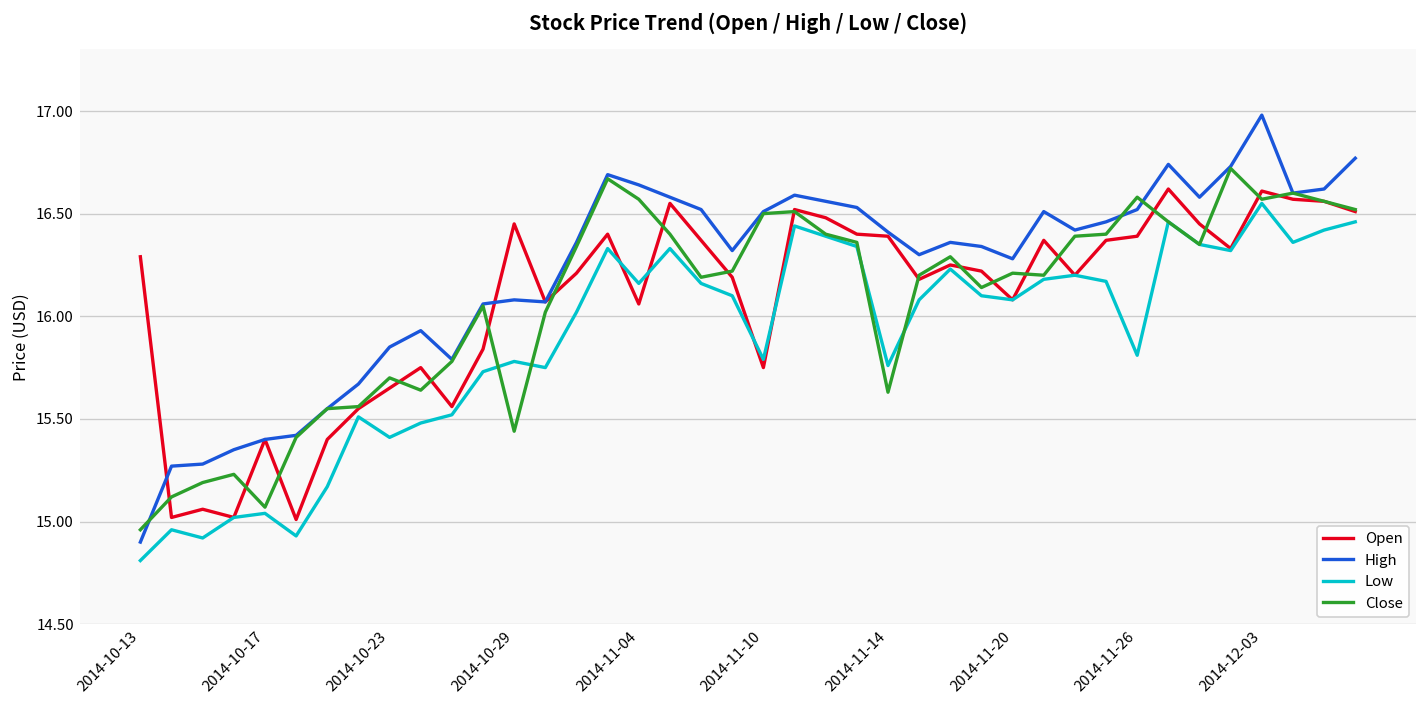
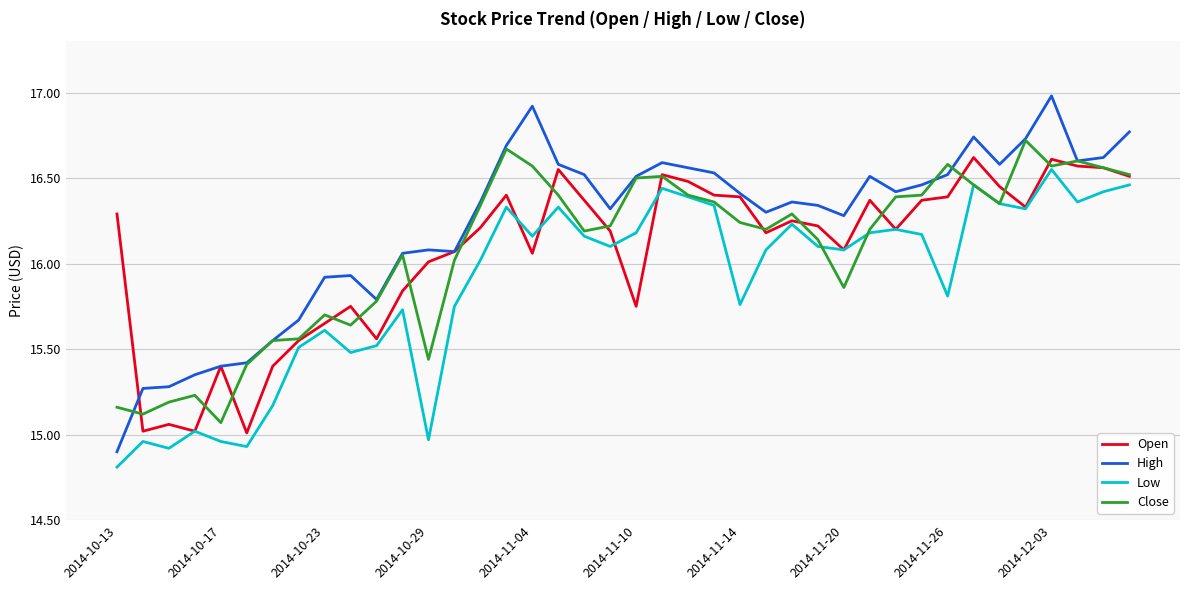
  {
    "Open": {
      "2014-10-13": 16.29,
      "2014-10-23": 15.65,
-     "2014-10-29": 16.45,
+     "2014-10-29": 16.01,
      "2014-11-04": 16.06,
      "2014-11-10": 15.75,
      "2014-11-14": 16.39,
      "2014-11-26": 16.39,
      "2014-12-03": 16.61
    },
    "High": {
      "2014-10-13": 14.90,
-     "2014-10-23": 15.85,
+     "2014-10-23": 15.92,
      "2014-10-29": 16.08,
-     "2014-11-04": 16.64,
+     "2014-11-04": 16.92,
      "2014-11-14": 16.41,
      "2014-11-20": 16.28,
      "2014-11-26": 16.52,
      "2014-12-03": 16.98
    },
    "Low": {
      "2014-10-13": 14.81,
-     "2014-10-17": 15.04,
-     "2014-10-23": 15.41,
-     "2014-10-29": 15.78,
+     "2014-10-17": 14.96,
+     "2014-10-23": 15.61,
+     "2014-10-29": 14.97,
      "2014-11-04": 16.16,
-     "2014-11-10": 15.79,
+     "2014-11-10": 16.18,
      "2014-11-14": 15.76,
      "2014-11-26": 15.81,
      "2014-12-03": 16.55
    },
    "Close": {
-     "2014-10-13": 14.96,
+     "2014-10-13": 15.16,
      "2014-10-17": 15.07,
      "2014-10-23": 15.70,
      "2014-10-29": 15.44,
      "2014-11-04": 16.57,
-     "2014-11-14": 15.63,
-     "2014-11-20": 16.21,
+     "2014-11-14": 16.24,
+     "2014-11-20": 15.86,
      "2014-11-26": 16.58,
      "2014-12-03": 16.57
    }
  }
